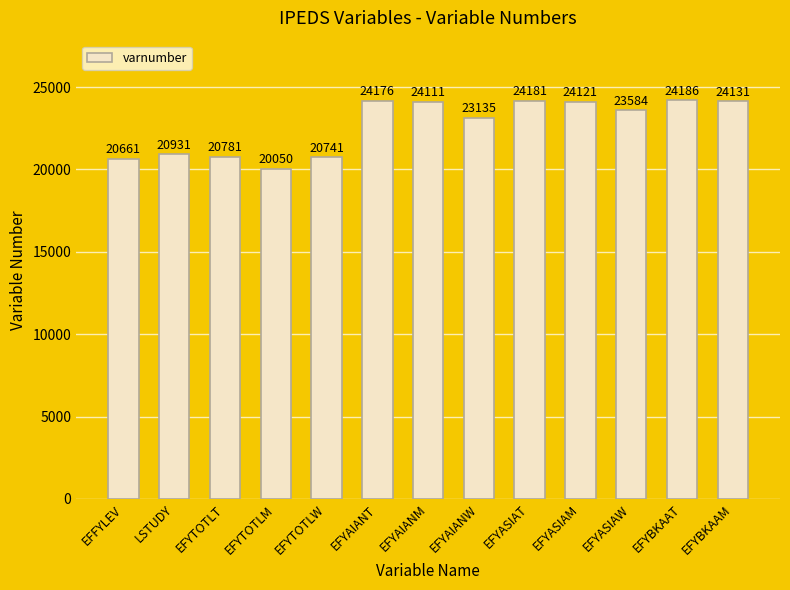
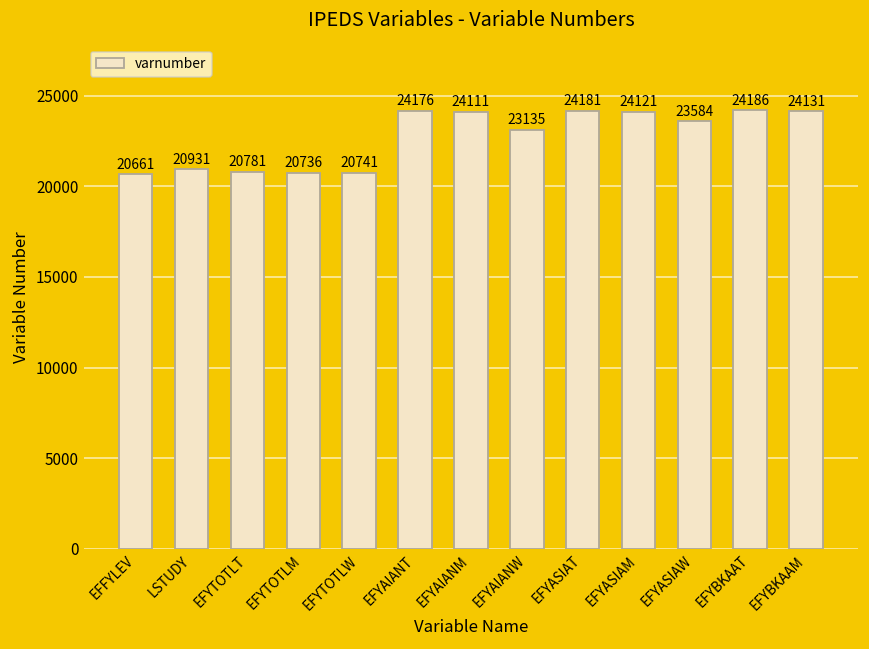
  {
    "EFFYLEV": 20661,
    "LSTUDY": 20931,
    "EFYTOTLT": 20781,
-   "EFYTOTLM": 20050,
+   "EFYTOTLM": 20736,
    "EFYTOTLW": 20741,
    "EFYAIANT": 24176,
    "EFYAIANM": 24111,
    "EFYAIANW": 23135,
    "EFYASIAT": 24181,
    "EFYASIAM": 24121,
    "EFYASIAW": 23584,
    "EFYBKAAT": 24186,
    "EFYBKAAM": 24131
  }
